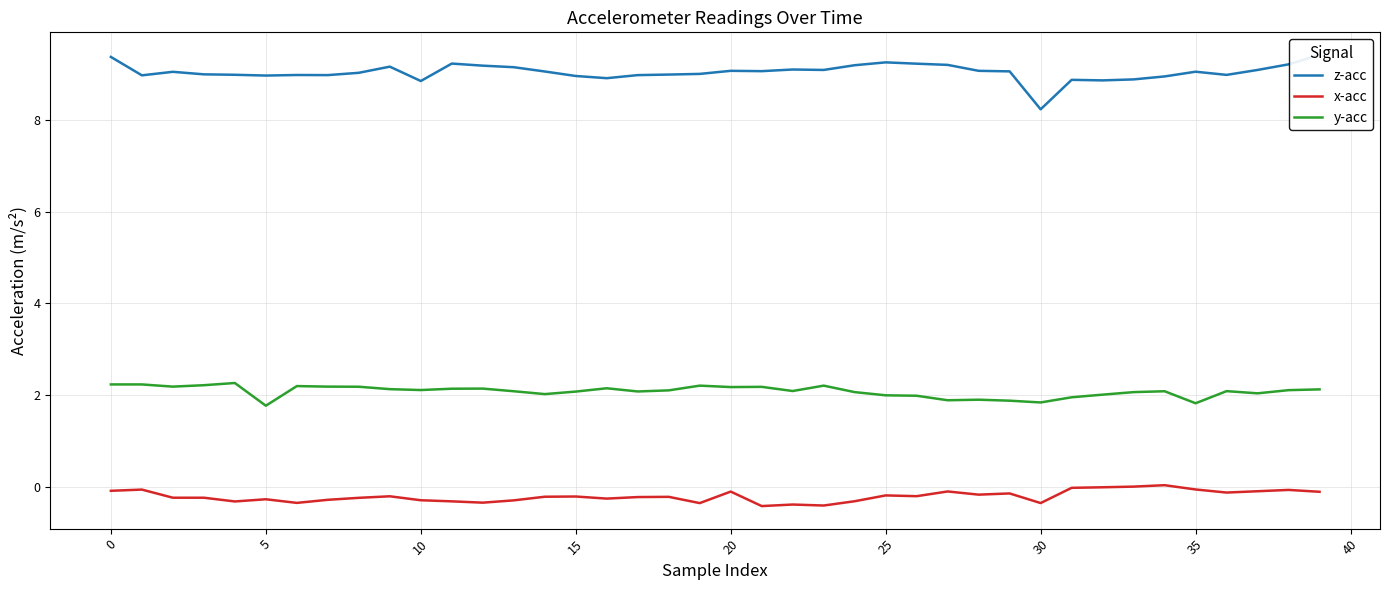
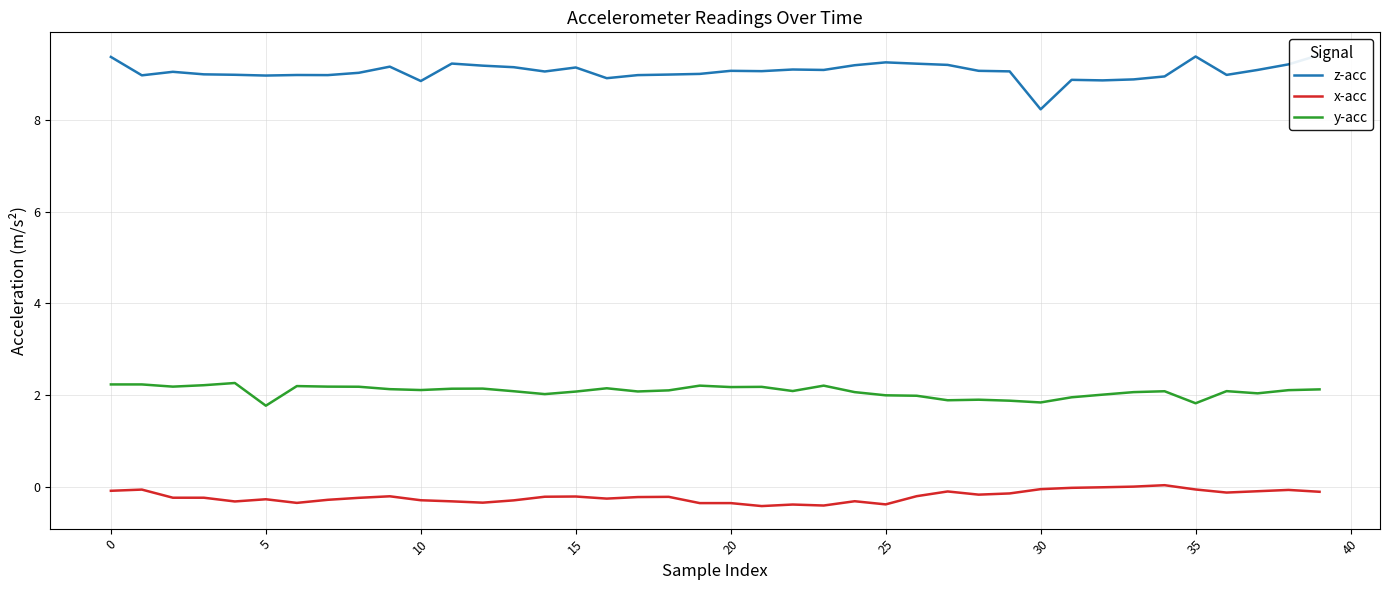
  {
    "z-acc": {
      "0": 9.4,
      "5": 9.0,
      "10": 8.8,
-     "15": 9.0,
+     "15": 9.1,
      "20": 9.1,
      "25": 9.3,
      "30": 8.2,
-     "35": 9.1
+     "35": 9.4
    },
    "x-acc": {
      "0": -0.1,
      "5": -0.3,
      "10": -0.3,
      "15": -0.2,
-     "20": -0.1,
-     "25": -0.2,
-     "30": -0.3,
+     "20": -0.3,
+     "25": -0.4,
+     "30": 0.0,
      "35": -0.1
    },
    "y-acc": {
      "0": 2.2,
      "5": 1.8,
      "10": 2.1,
      "15": 2.1,
      "20": 2.2,
      "25": 2.0,
      "30": 1.8,
      "35": 1.8
    }
  }
